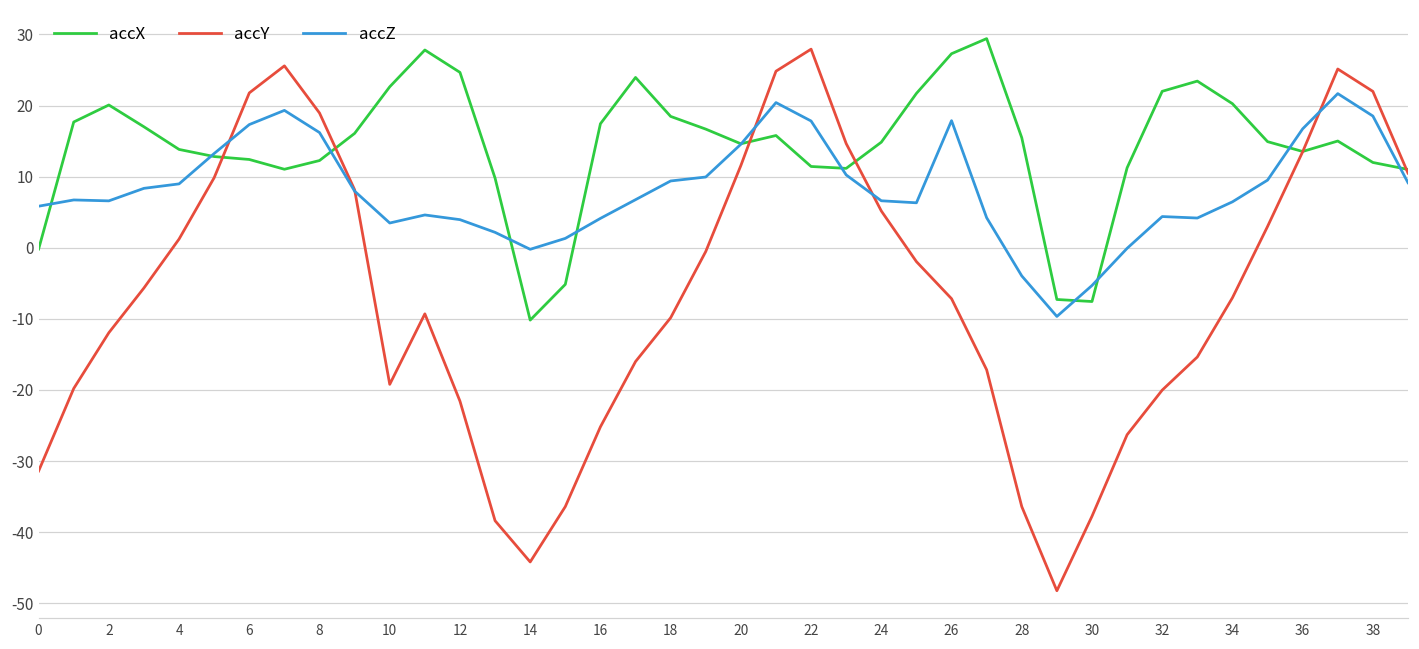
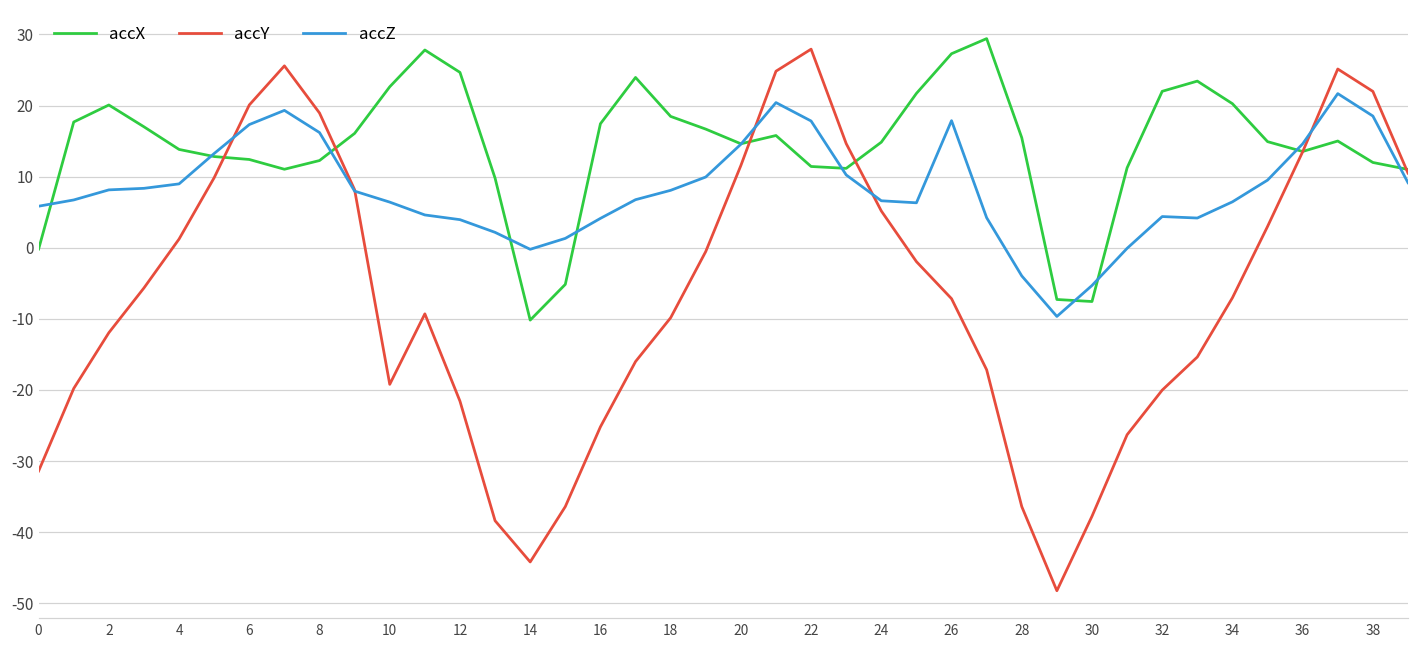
  {
    "accX": {
      "0": 0,
      "2": 20,
      "4": 14,
      "6": 12,
      "8": 12,
      "10": 23,
      "12": 25,
      "14": -10,
      "16": 17,
      "18": 18,
      "22": 11,
      "24": 15,
      "26": 27,
      "28": 15,
      "30": -8,
      "32": 22,
      "34": 20,
      "38": 12
    },
    "accY": {
      "0": -31,
      "2": -12,
      "4": 1,
-     "6": 22,
+     "6": 20,
      "8": 19,
      "10": -19,
      "12": -22,
      "14": -44,
      "16": -25,
      "18": -10,
      "20": 12,
      "22": 28,
      "24": 5,
      "26": -7,
      "28": -36,
      "30": -38,
      "32": -20,
      "34": -7,
      "38": 22
    },
    "accZ": {
      "0": 6,
-     "2": 7,
+     "2": 8,
      "4": 9,
      "6": 17,
      "8": 16,
-     "10": 3,
+     "10": 6,
      "12": 4,
      "14": 0,
      "16": 4,
-     "18": 9,
+     "18": 8,
      "22": 18,
      "24": 7,
      "26": 18,
      "28": -4,
      "30": -5,
      "32": 4,
      "34": 6,
-     "36": 17,
+     "36": 15,
      "38": 19
    }
  }
